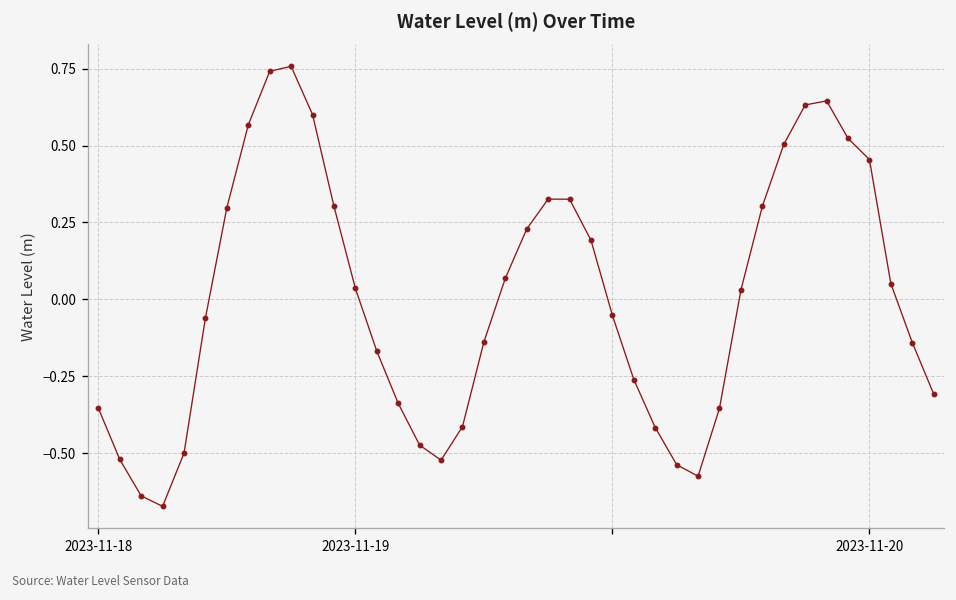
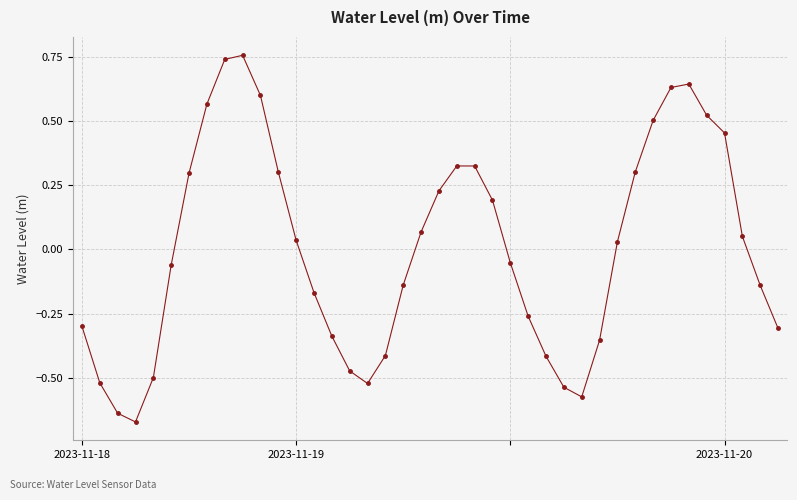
  {
-   "2023-11-18": -0.35,
+   "2023-11-18": -0.30,
    "2023-11-19": 0.04,
    "2023-11-20": 0.45
  }
